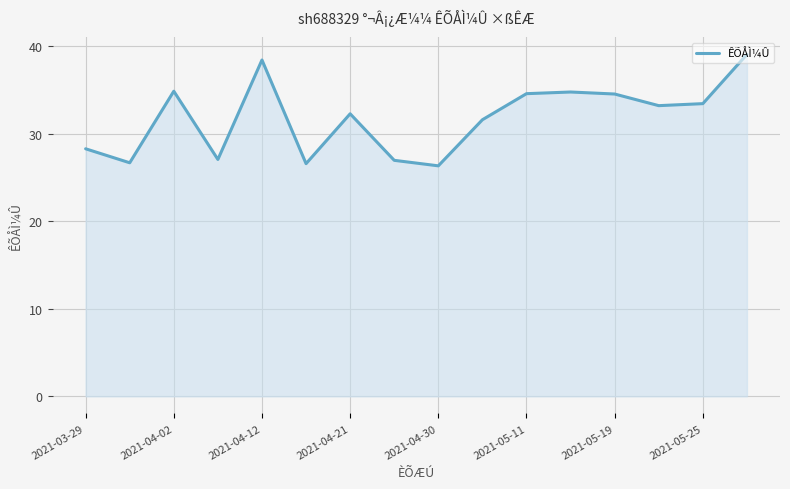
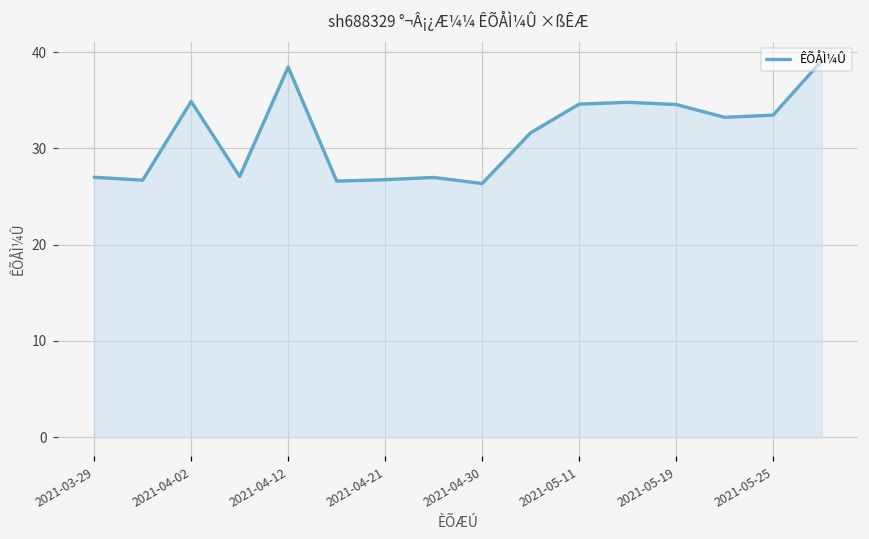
  {
-   "2021-03-29": 28,
+   "2021-03-29": 27,
    "2021-04-02": 35,
    "2021-04-12": 38,
-   "2021-04-21": 32,
+   "2021-04-21": 27,
    "2021-04-30": 26,
    "2021-05-11": 35,
    "2021-05-19": 35,
    "2021-05-25": 33
  }
